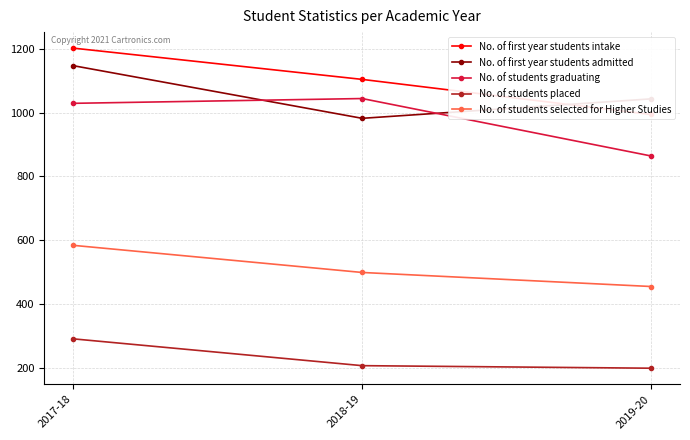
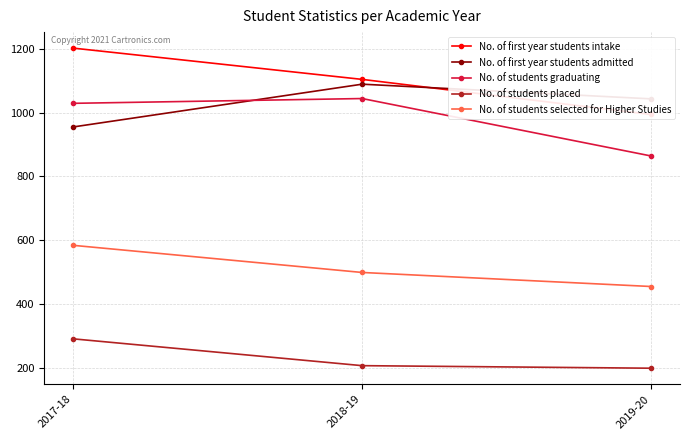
  {
    "No. of first year students intake": {
      "2018-19": 1100
    },
    "No. of first year students admitted": {
-     "2017-18": 1150,
-     "2018-19": 980
+     "2017-18": 960,
+     "2018-19": 1090
    },
    "No. of students selected for Higher Studies": {
      "2017-18": 580,
      "2018-19": 500,
      "2019-20": 460
    }
  }
